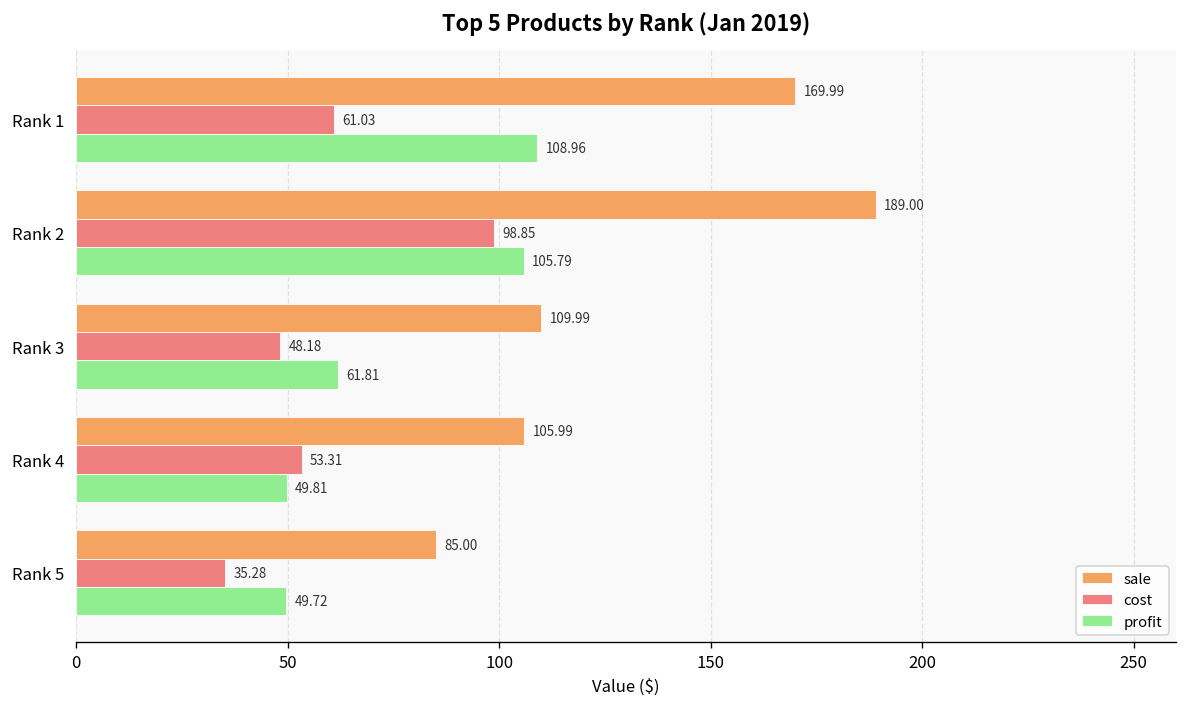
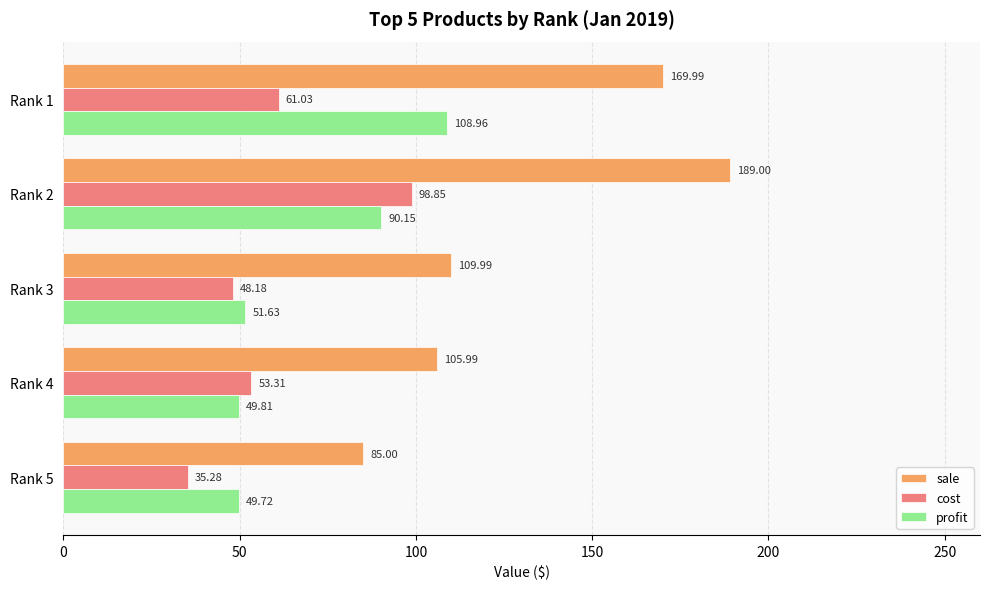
  {
    "profit": {
      "Rank 1": 108.96,
-     "Rank 2": 105.79,
-     "Rank 3": 61.81,
+     "Rank 2": 90.15,
+     "Rank 3": 51.63,
      "Rank 4": 49.81,
      "Rank 5": 49.72
    }
  }
